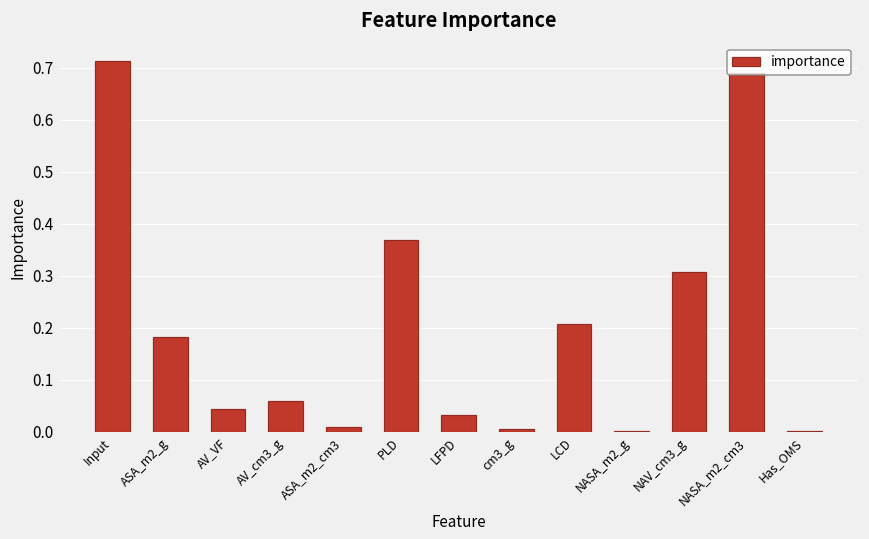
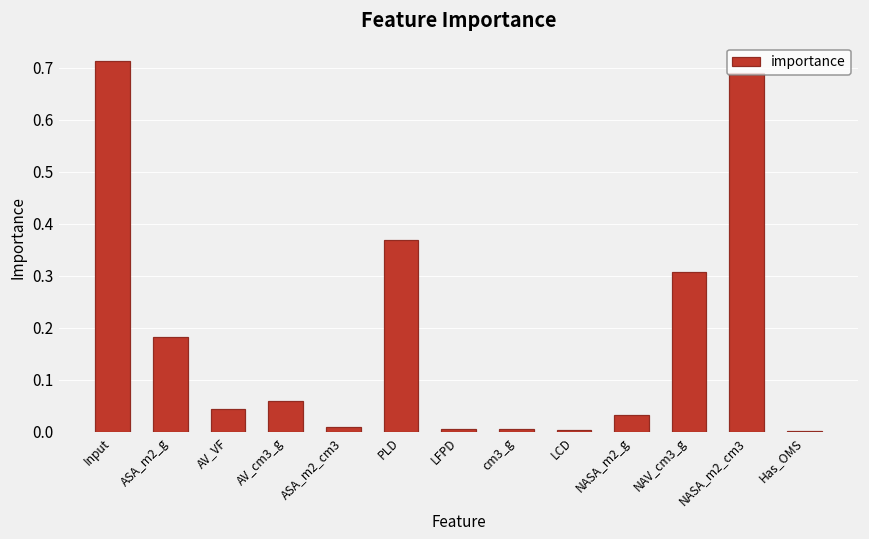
  {
    "Input": 0.71,
    "ASA_m2_g": 0.18,
    "AV_VF": 0.04,
    "AV_cm3_g": 0.06,
    "ASA_m2_cm3": 0.01,
    "PLD": 0.37,
-   "LFPD": 0.03,
+   "LFPD": 0.01,
    "cm3_g": 0.01,
-   "LCD": 0.21,
-   "NASA_m2_g": 0.00,
+   "LCD": 0.00,
+   "NASA_m2_g": 0.03,
    "NAV_cm3_g": 0.31
  }
